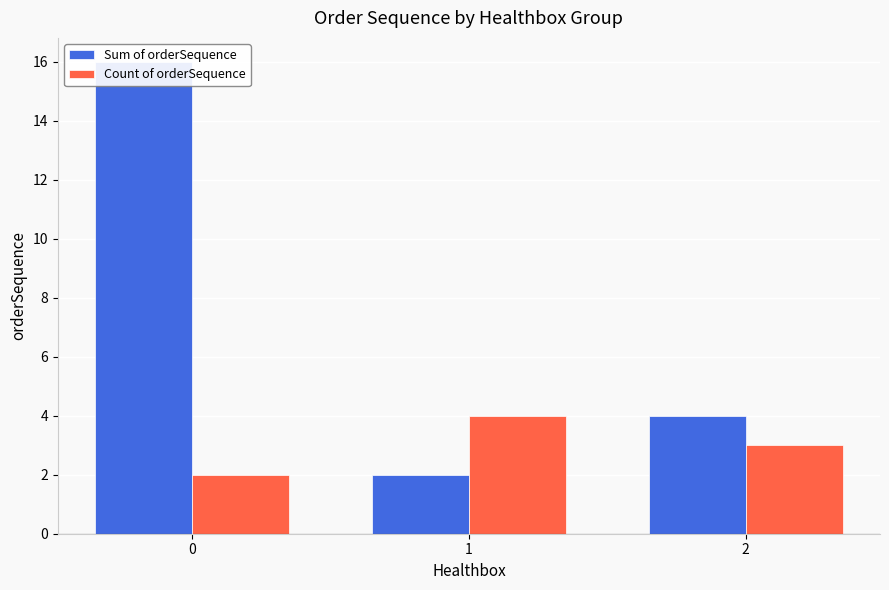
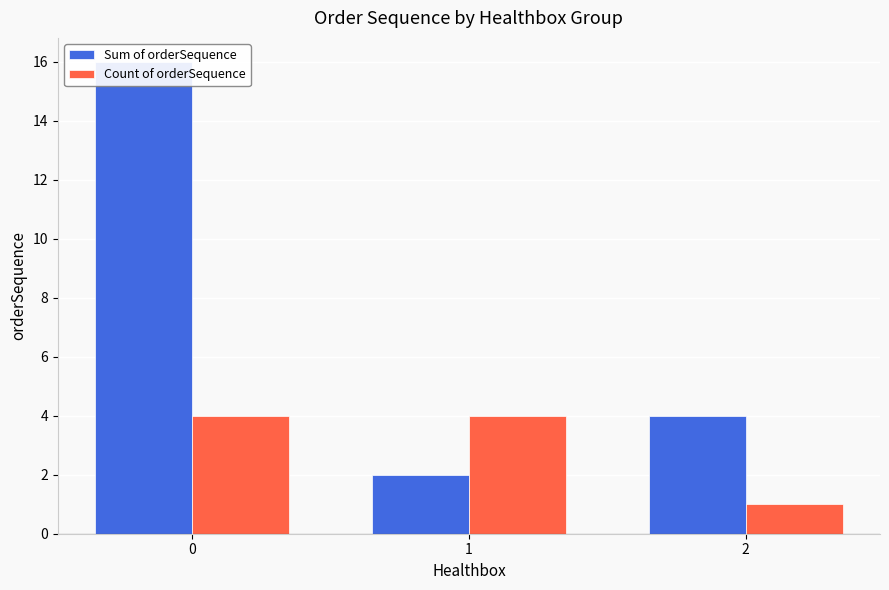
  {
    "Sum of orderSequence": {
      "1": 2,
      "2": 4
    },
    "Count of orderSequence": {
-     "0": 2,
+     "0": 4,
      "1": 4,
-     "2": 3
+     "2": 1
    }
  }
